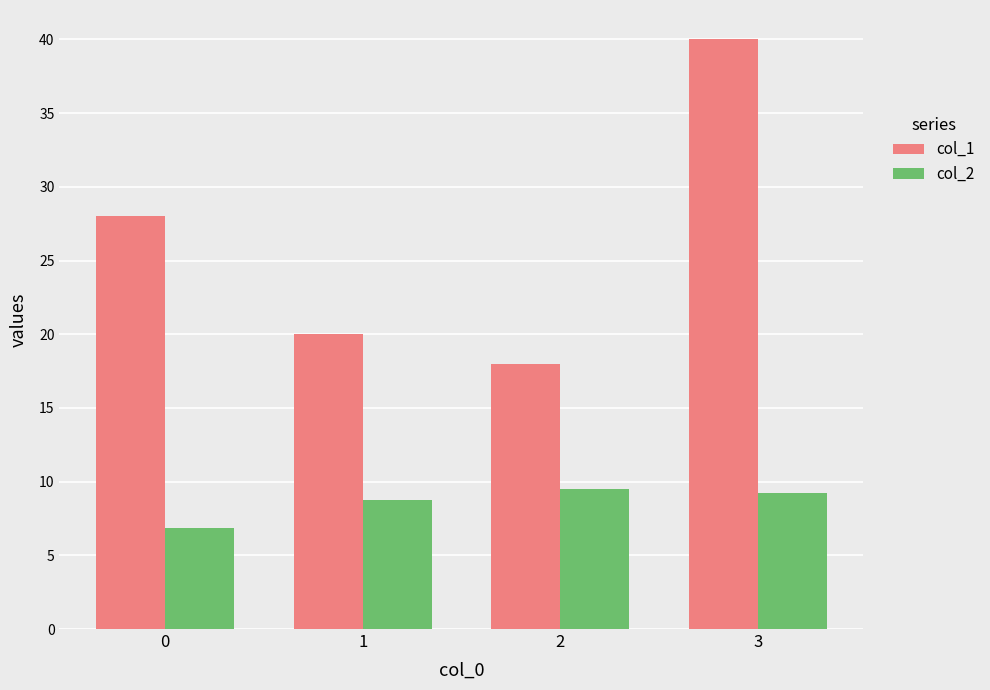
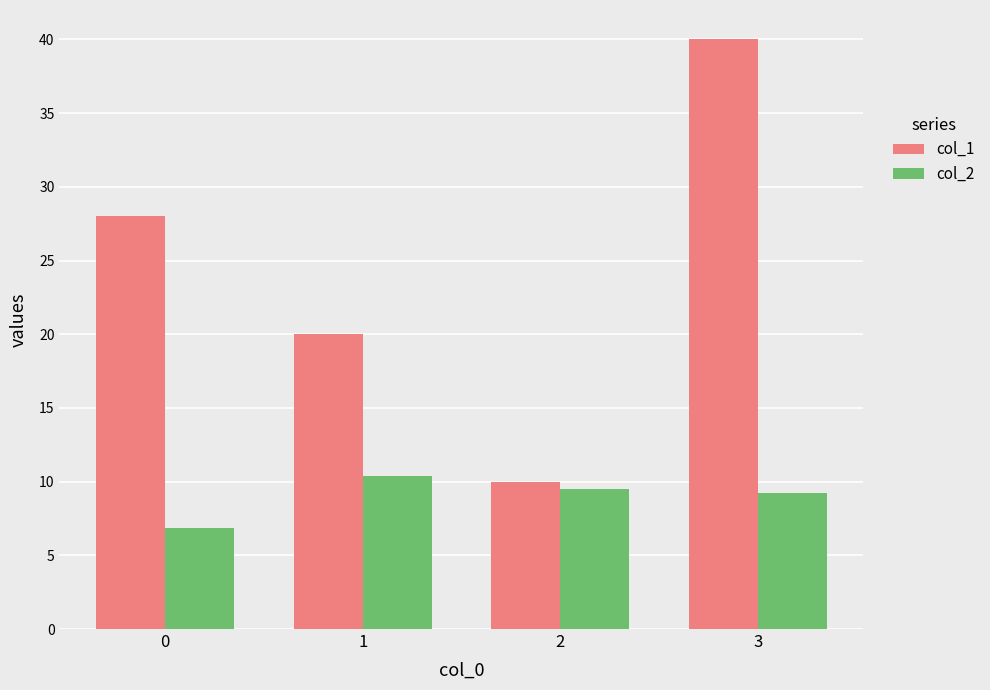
  {
    "col_1": {
      "0": 28,
      "1": 20,
-     "2": 18,
+     "2": 10,
      "3": 40
    },
    "col_2": {
      "0": 6.8,
-     "1": 8.8,
+     "1": 10.4,
      "2": 9.5,
      "3": 9.3
    }
  }
